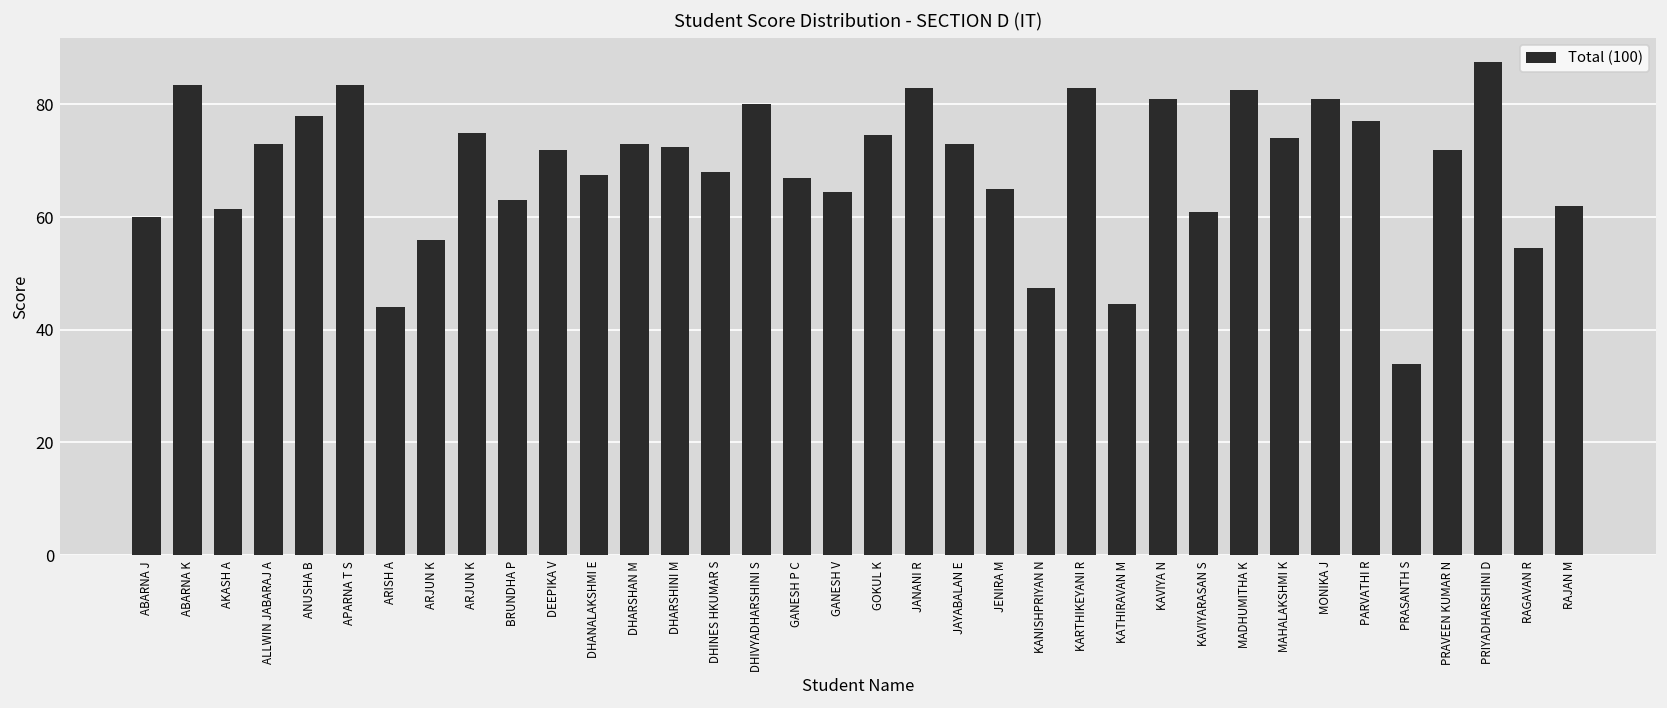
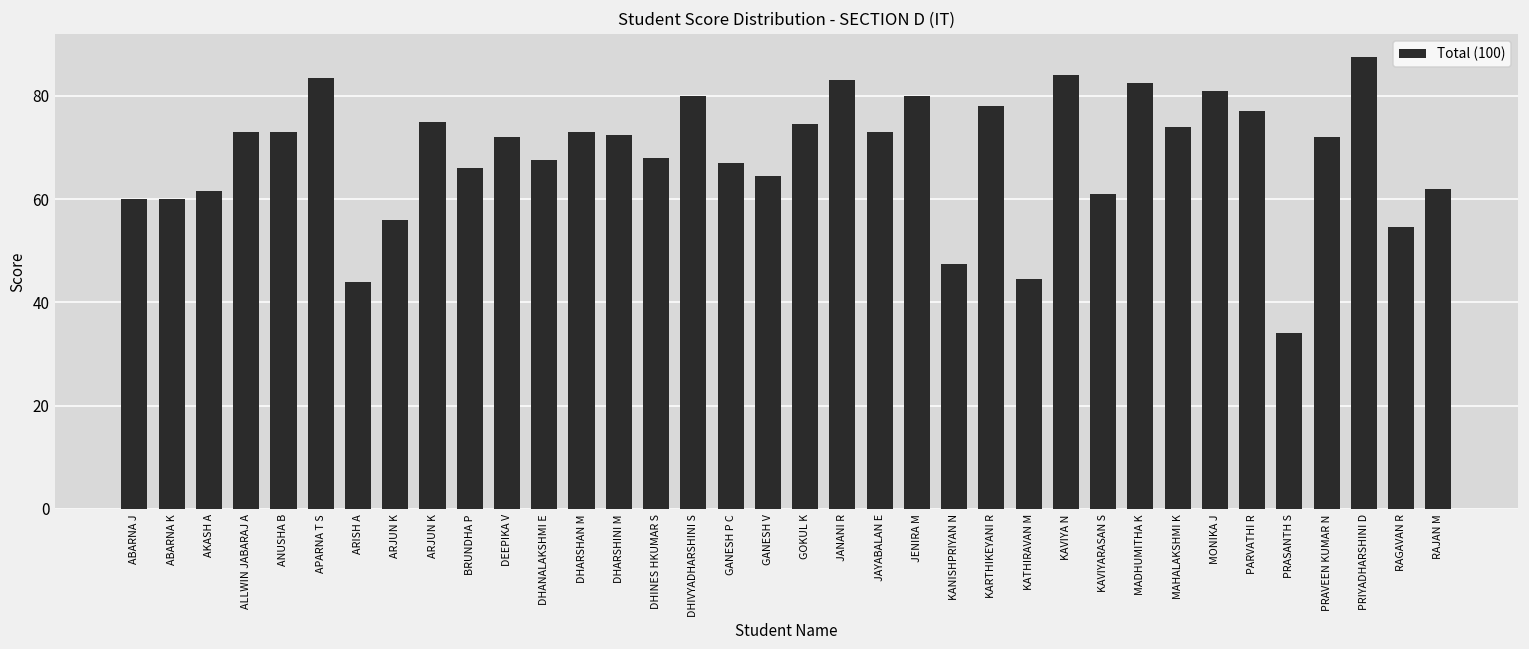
  {
    "ABARNA J": 60,
-   "ABARNA K": 84,
+   "ABARNA K": 60,
    "AKASH A": 62,
    "ALLWIN JABARAJ A": 73,
-   "ANUSHA B": 78,
+   "ANUSHA B": 73,
    "APARNA T S": 84,
    "ARISH A": 44,
-   "BRUNDHA P": 63,
+   "BRUNDHA P": 66,
    "DEEPIKA V": 72,
    "DHANALAKSHMI E": 68,
    "DHARSHAN M": 73,
    "DHARSHINI M": 73,
    "DHINES HKUMAR S": 68,
    "DHIVYADHARSHINI S": 80,
    "GANESH P C": 67,
    "GANESH V": 65,
    "GOKUL K": 75,
    "JANANI R": 83,
    "JAYABALAN E": 73,
-   "JENIRA M": 65,
+   "JENIRA M": 80,
    "KANISHPRIYAN N": 48,
-   "KARTHIKEYANI R": 83,
+   "KARTHIKEYANI R": 78,
    "KATHIRAVAN M": 45,
-   "KAVIYA N": 81,
+   "KAVIYA N": 84,
    "KAVIYARASAN S": 61,
    "MADHUMITHA K": 83,
    "MAHALAKSHMI K": 74,
    "MONIKA J": 81,
    "PARVATHI R": 77,
    "PRASANTH S": 34,
    "PRAVEEN KUMAR N": 72,
    "PRIYADHARSHINI D": 88,
    "RAGAVAN R": 55,
    "RAJAN M": 62
  }
